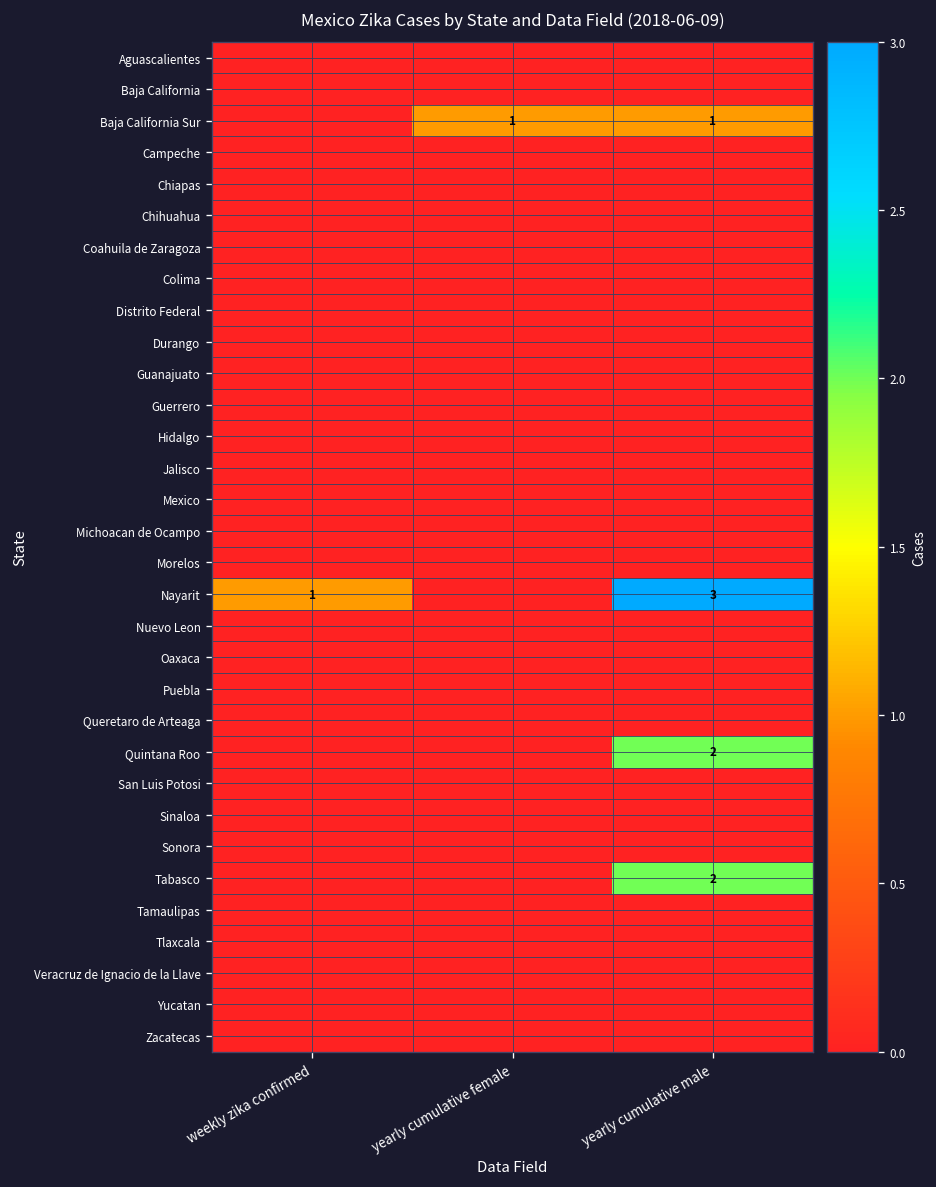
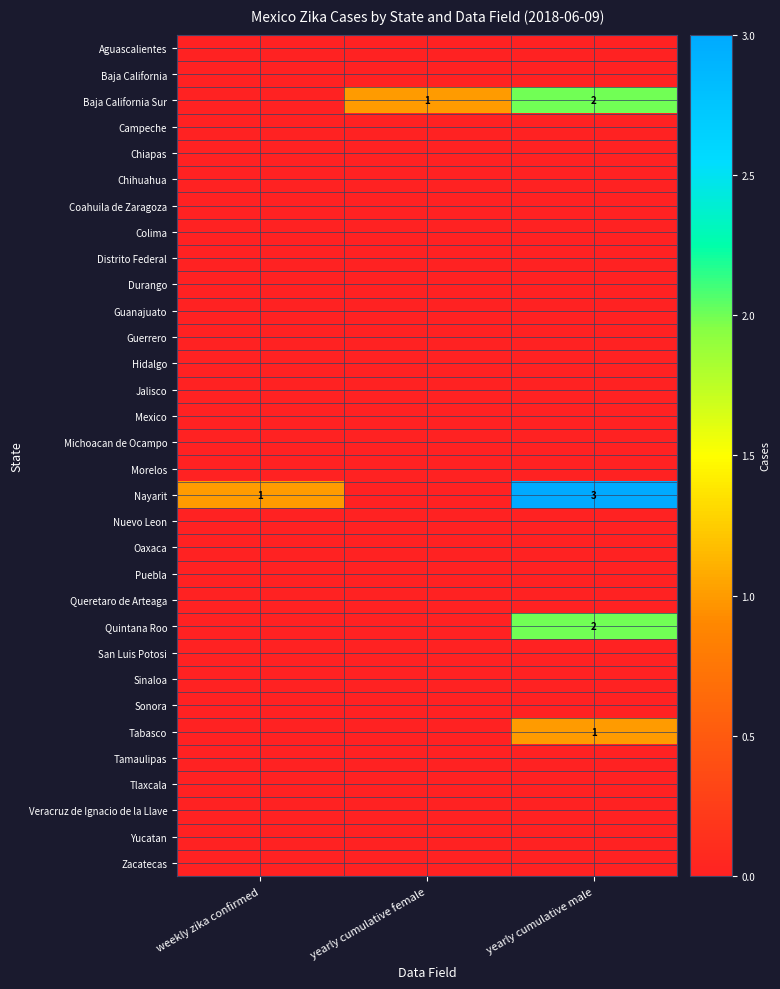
  {
    "Baja California Sur": {
      "yearly cumulative female": 1,
-     "yearly cumulative male": 1
+     "yearly cumulative male": 2
    },
    "Nayarit": {
      "weekly zika confirmed": 1,
      "yearly cumulative male": 3
    },
    "Quintana Roo": {
      "yearly cumulative male": 2
    },
    "Tabasco": {
-     "yearly cumulative male": 2
+     "yearly cumulative male": 1
    }
  }
